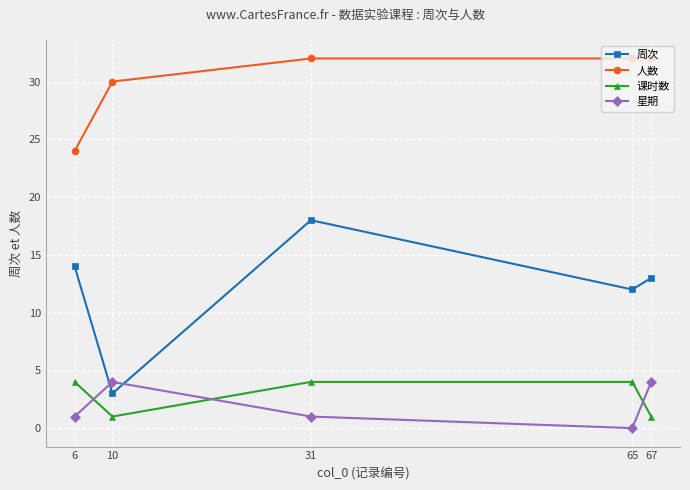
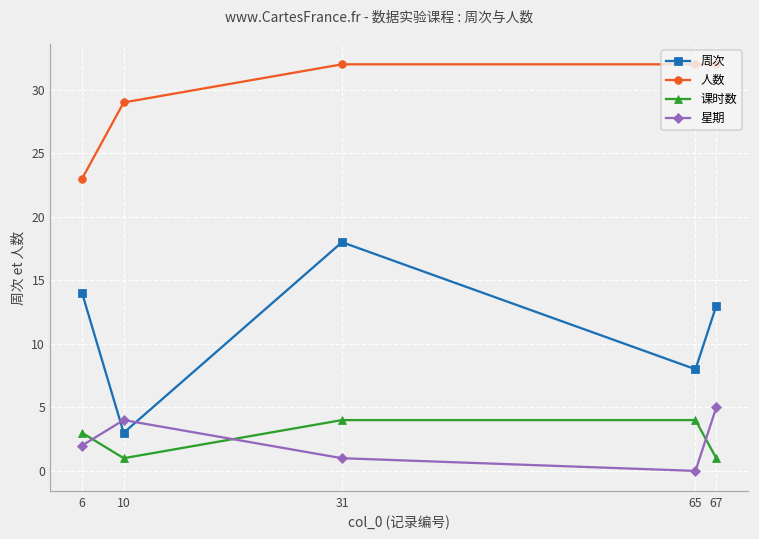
  {
    "周次": {
      "6": 14,
      "10": 3,
      "31": 18,
-     "65": 12,
+     "65": 8,
      "67": 13
    },
    "人数": {
-     "6": 24,
-     "10": 30,
+     "6": 23,
+     "10": 29,
      "31": 32
    },
    "课时数": {
-     "6": 4,
+     "6": 3,
      "10": 1,
      "31": 4,
      "65": 4,
      "67": 1
    },
    "星期": {
-     "6": 1,
+     "6": 2,
      "10": 4,
      "31": 1,
      "65": 0,
-     "67": 4
+     "67": 5
    }
  }
